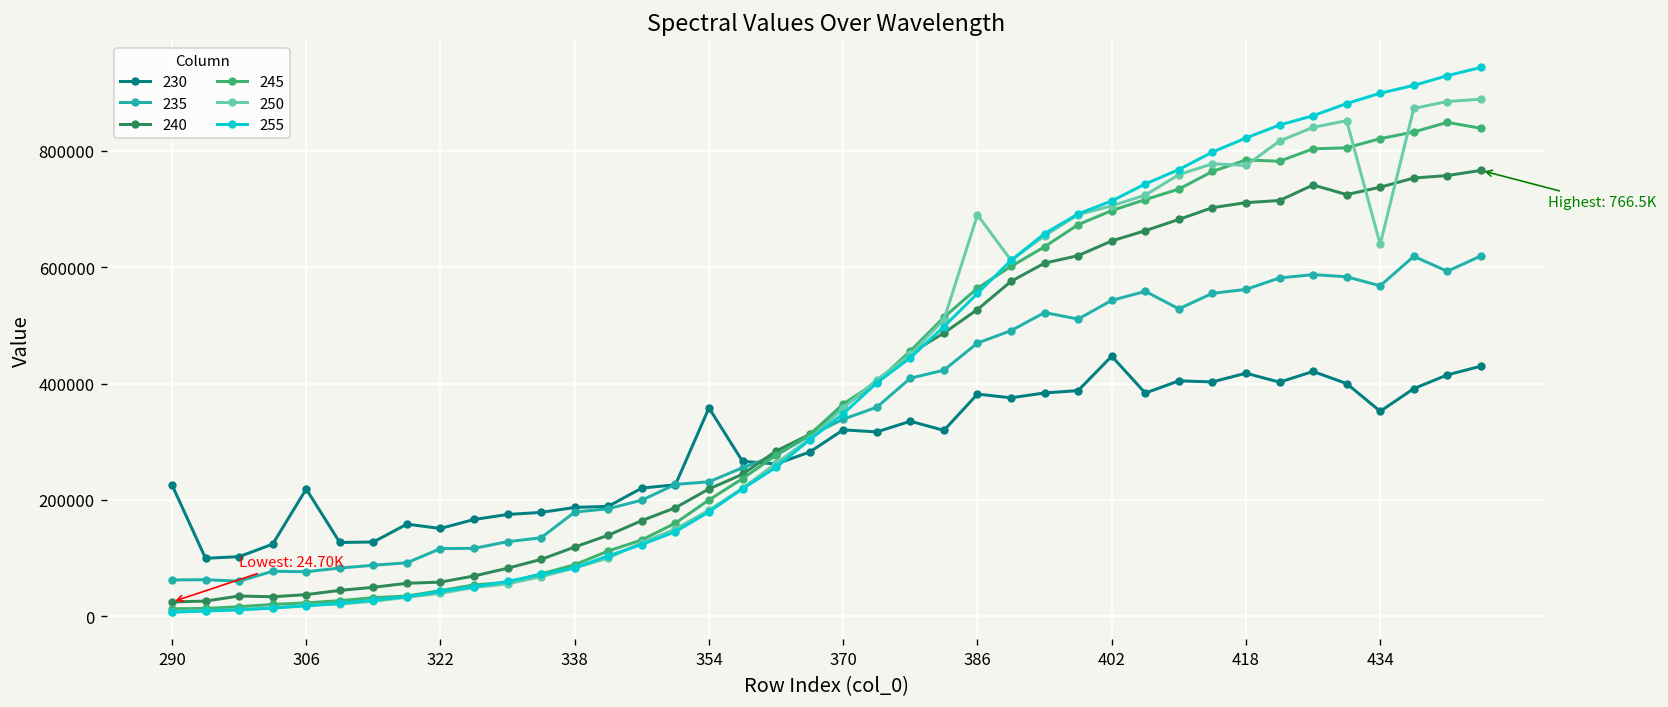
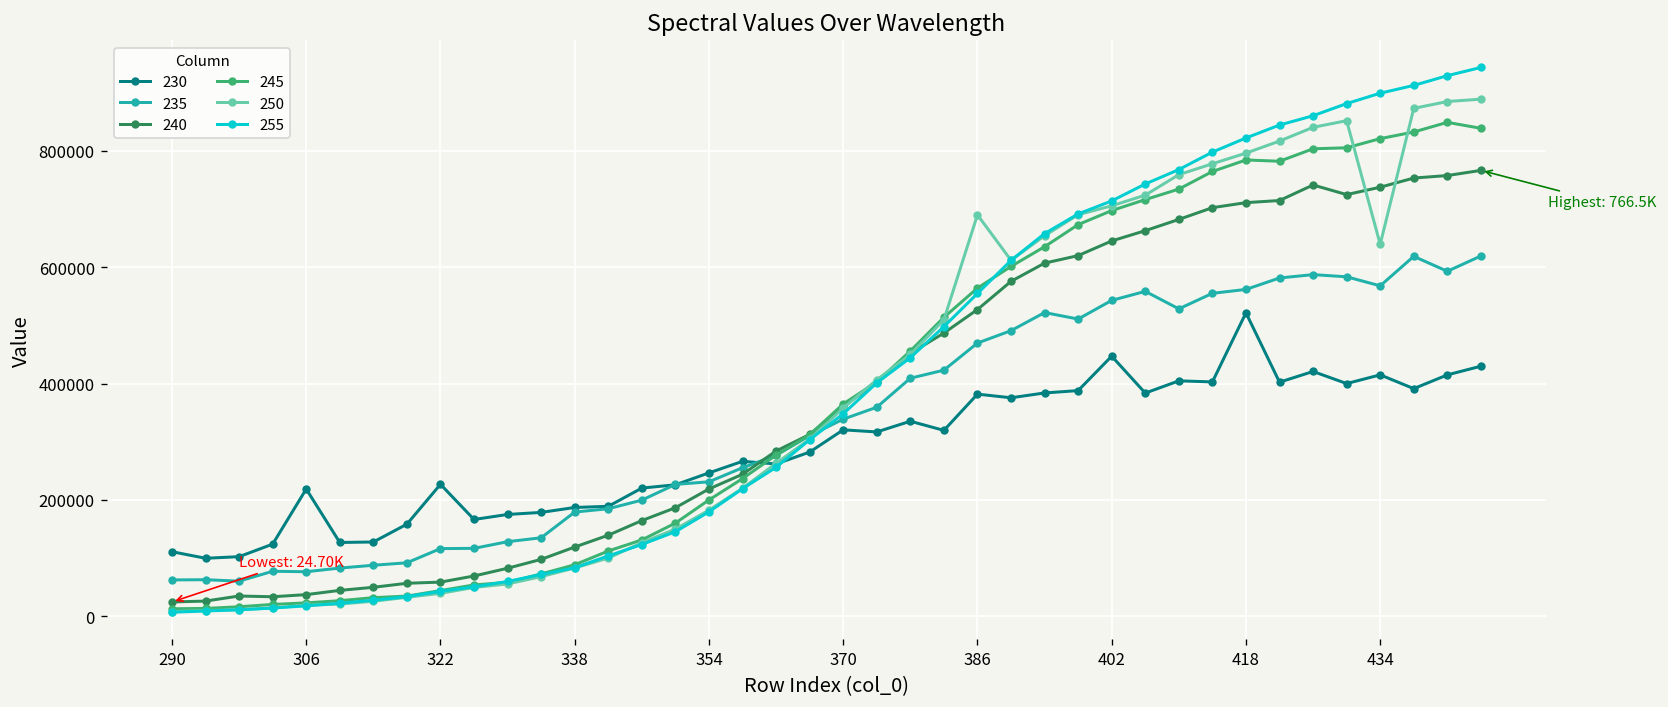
  {
    "230": {
-     "290": 230000,
+     "290": 110000,
      "306": 220000,
-     "322": 150000,
+     "322": 230000,
      "338": 190000,
-     "354": 360000,
+     "354": 250000,
      "370": 320000,
      "386": 380000,
      "402": 450000,
-     "418": 420000,
-     "434": 350000
+     "418": 520000,
+     "434": 420000
    },
    "250": {
      "386": 690000,
      "402": 710000,
-     "418": 770000,
+     "418": 800000,
      "434": 640000
    }
  }
